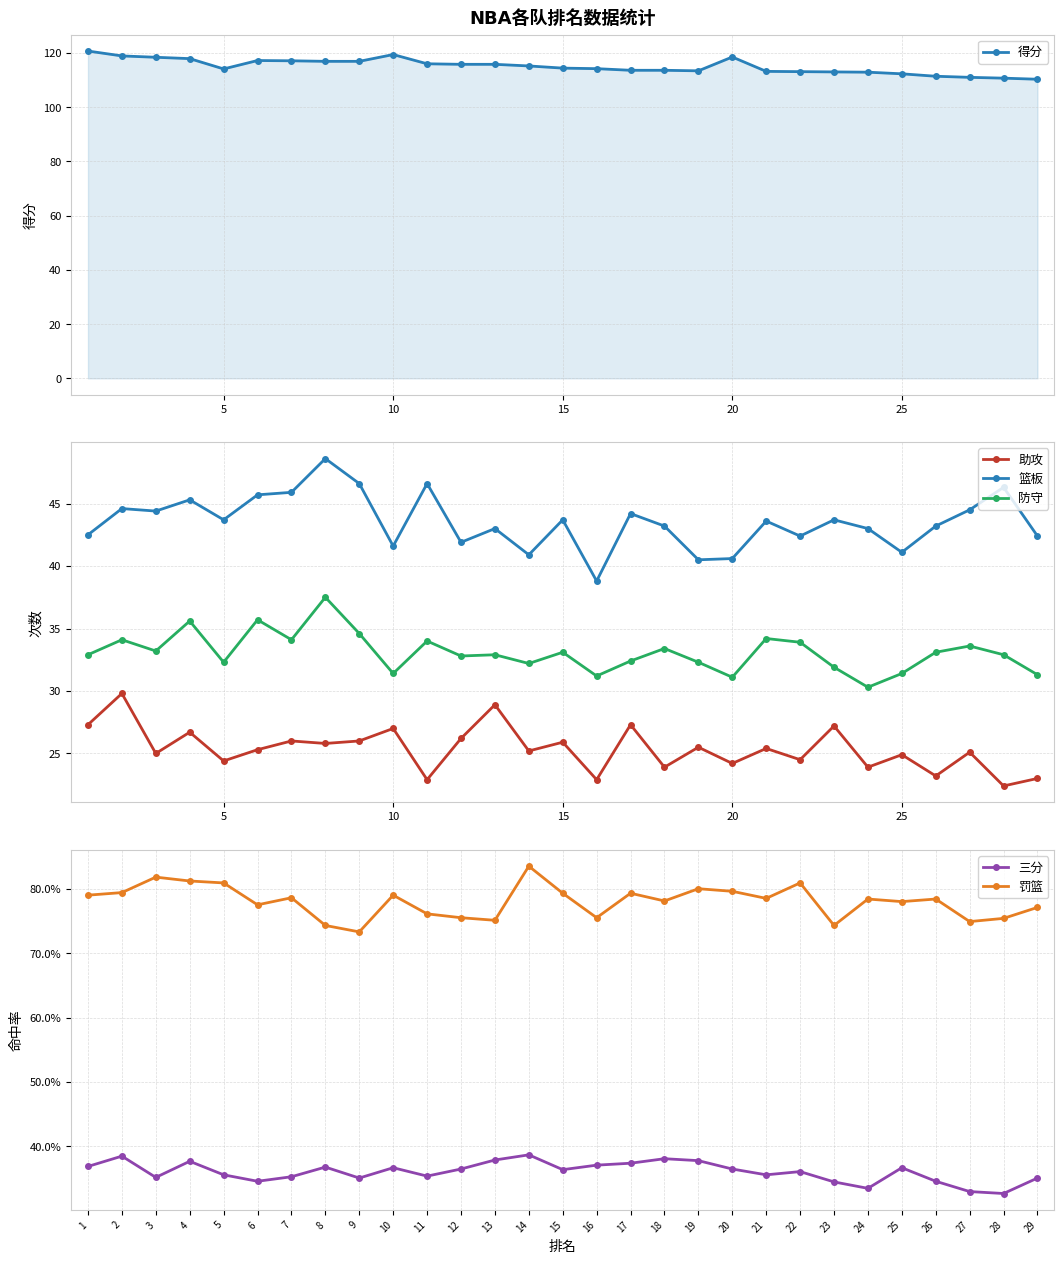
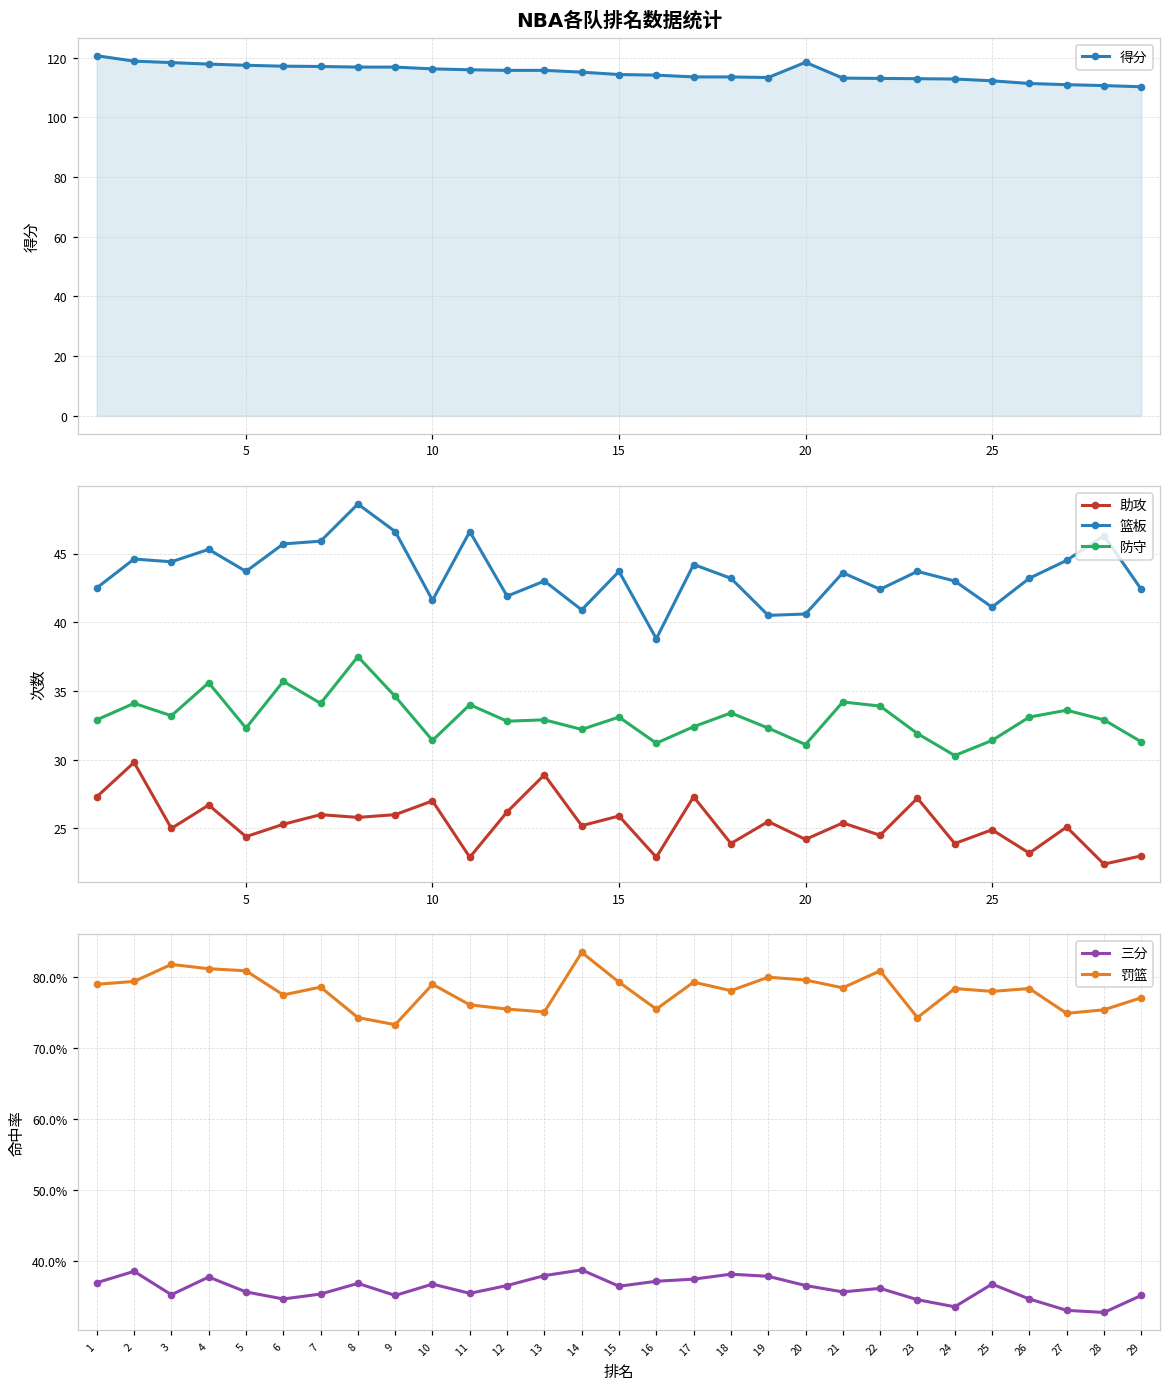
  {
    "NBA各队排名数据统计": {
-     "5": 114,
-     "10": 119,
+     "5": 118,
+     "10": 116,
      "15": 114,
      "20": 119,
      "25": 112
    }
  }
